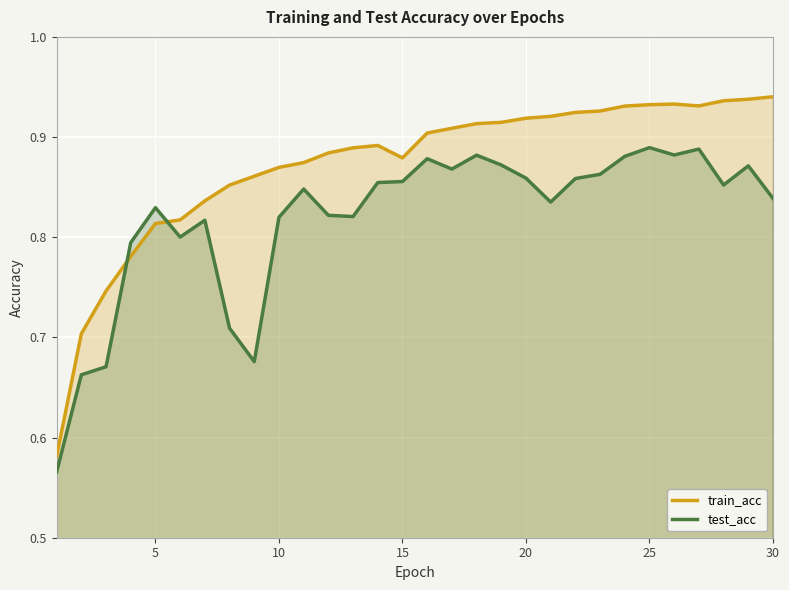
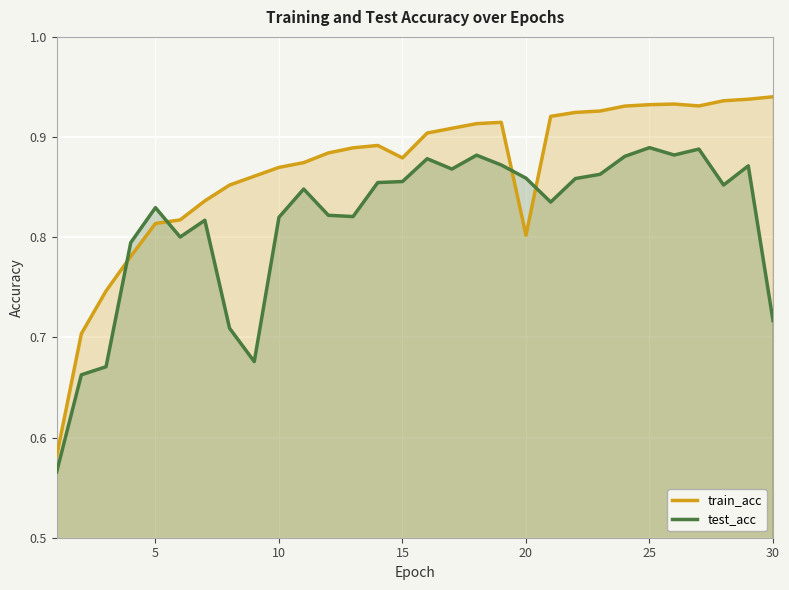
  {
    "train_acc": {
      "5": 0.814,
      "10": 0.870,
      "15": 0.879,
-     "20": 0.919,
+     "20": 0.802,
      "25": 0.932,
      "30": 0.940
    },
    "test_acc": {
      "5": 0.830,
      "10": 0.820,
      "15": 0.856,
      "20": 0.859,
      "25": 0.889,
-     "30": 0.839
+     "30": 0.717
    }
  }
